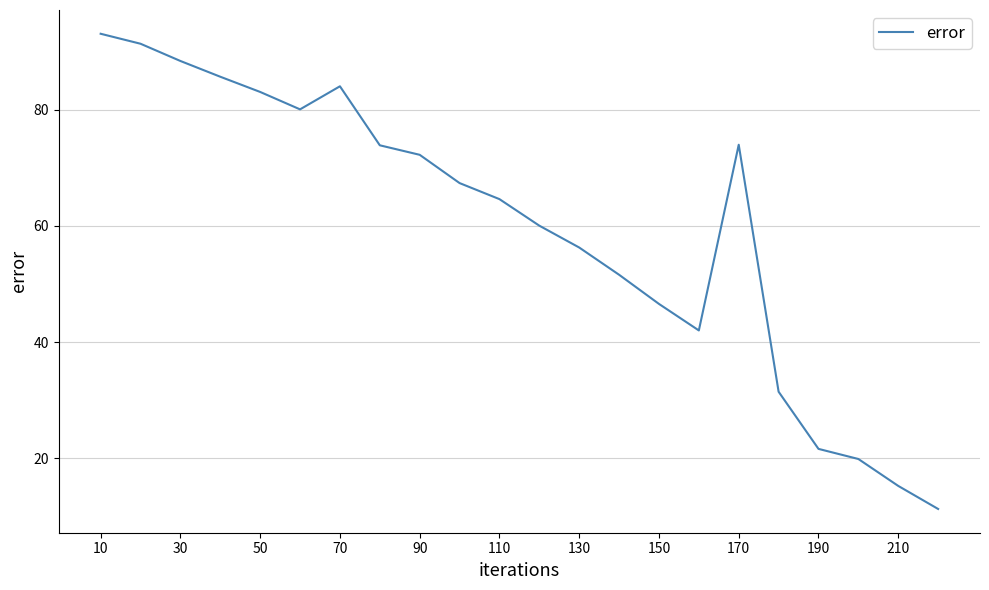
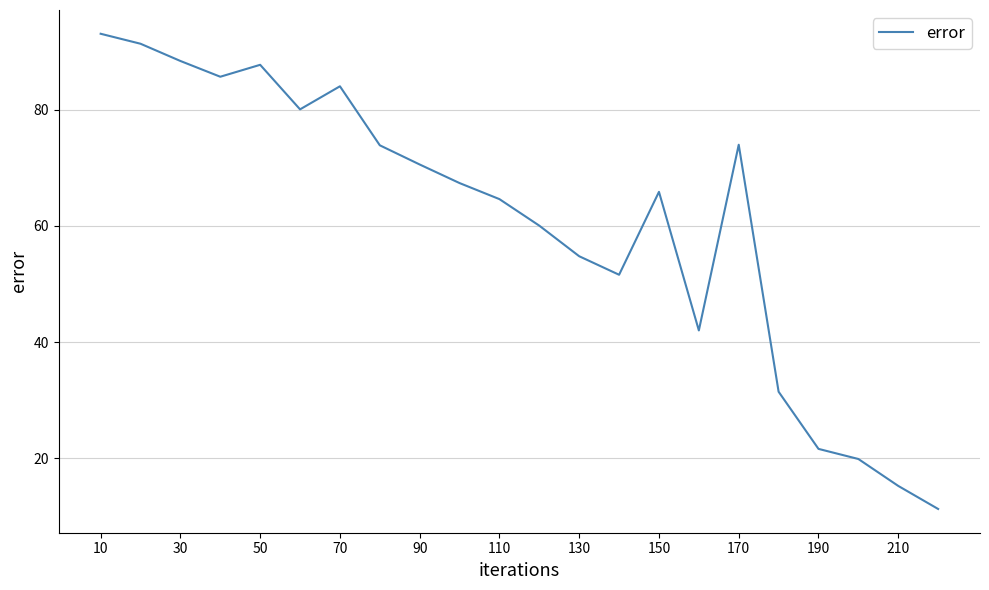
  {
    "10": 93,
    "30": 88,
-   "50": 83,
+   "50": 88,
    "70": 84,
-   "90": 72,
+   "90": 71,
    "110": 65,
-   "130": 56,
-   "150": 47,
+   "130": 55,
+   "150": 66,
    "170": 74,
    "190": 22,
    "210": 15
  }
